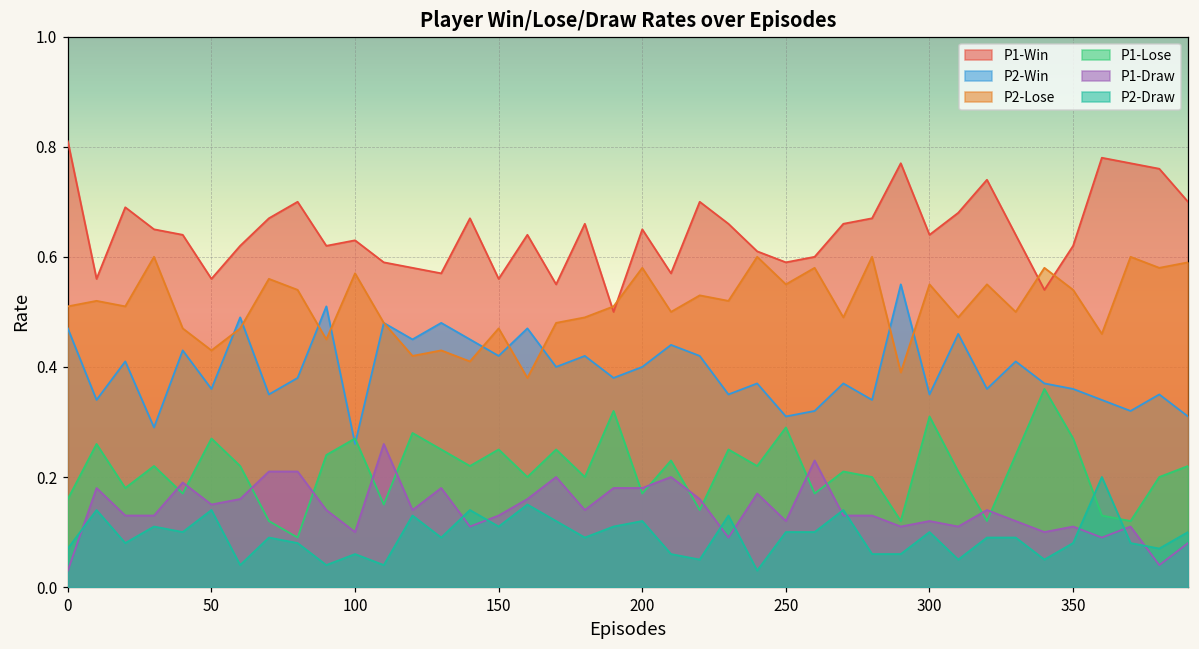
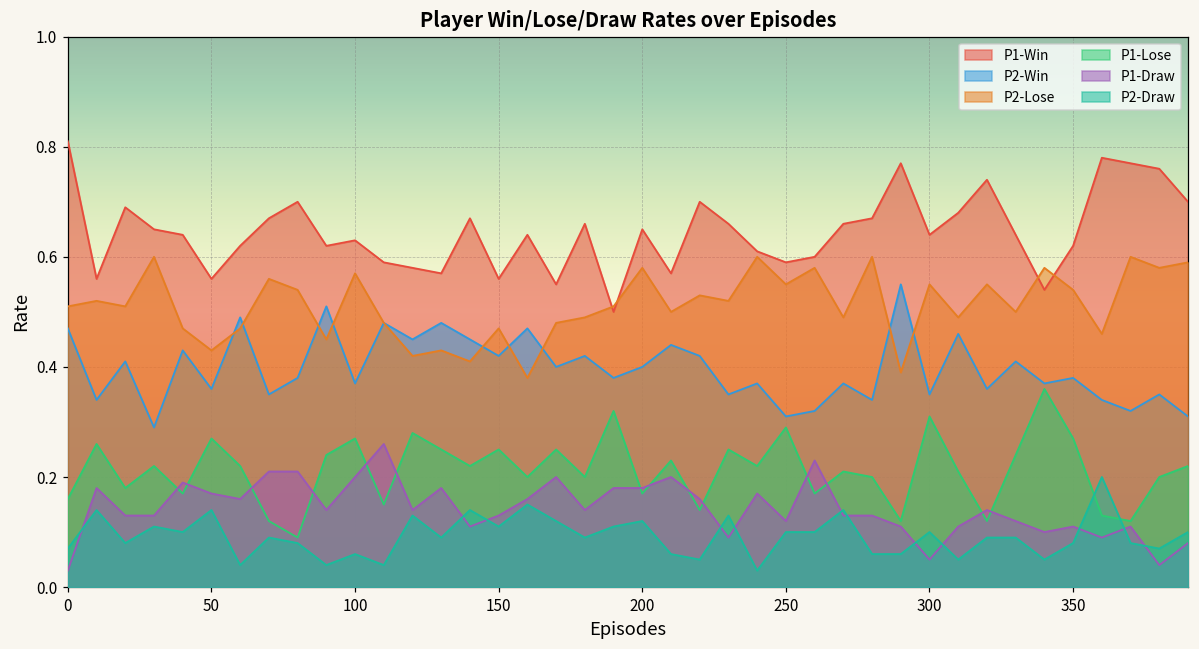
  {
    "P2-Win": {
      "0": 0.47,
      "50": 0.36,
-     "100": 0.26,
+     "100": 0.37,
      "150": 0.42,
      "200": 0.40,
      "250": 0.31,
      "300": 0.35,
-     "350": 0.36
+     "350": 0.38
    },
    "P1-Draw": {
      "0": 0.03,
-     "50": 0.15,
-     "100": 0.1,
+     "50": 0.17,
+     "100": 0.2,
      "150": 0.13,
      "200": 0.18,
      "250": 0.12,
-     "300": 0.12,
+     "300": 0.05,
      "350": 0.11
    }
  }
